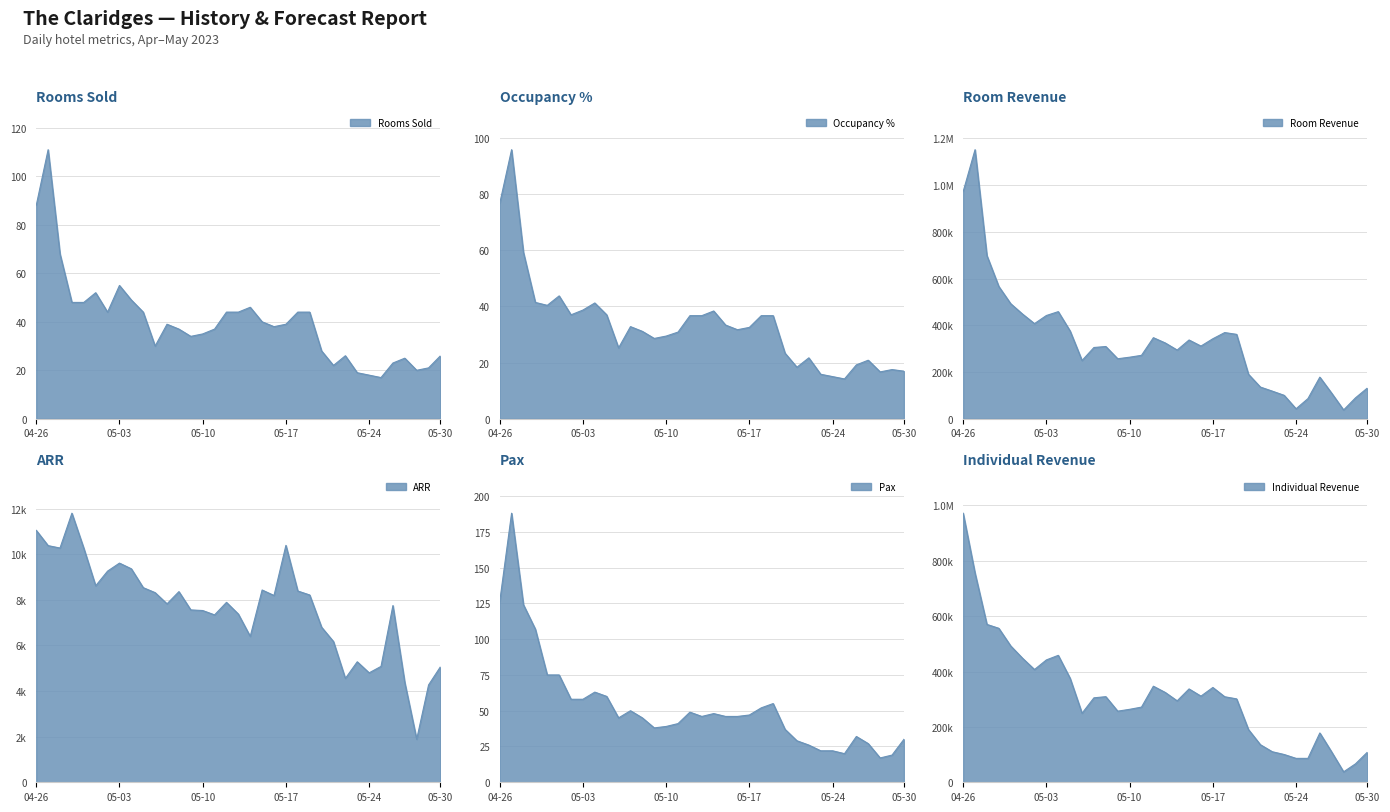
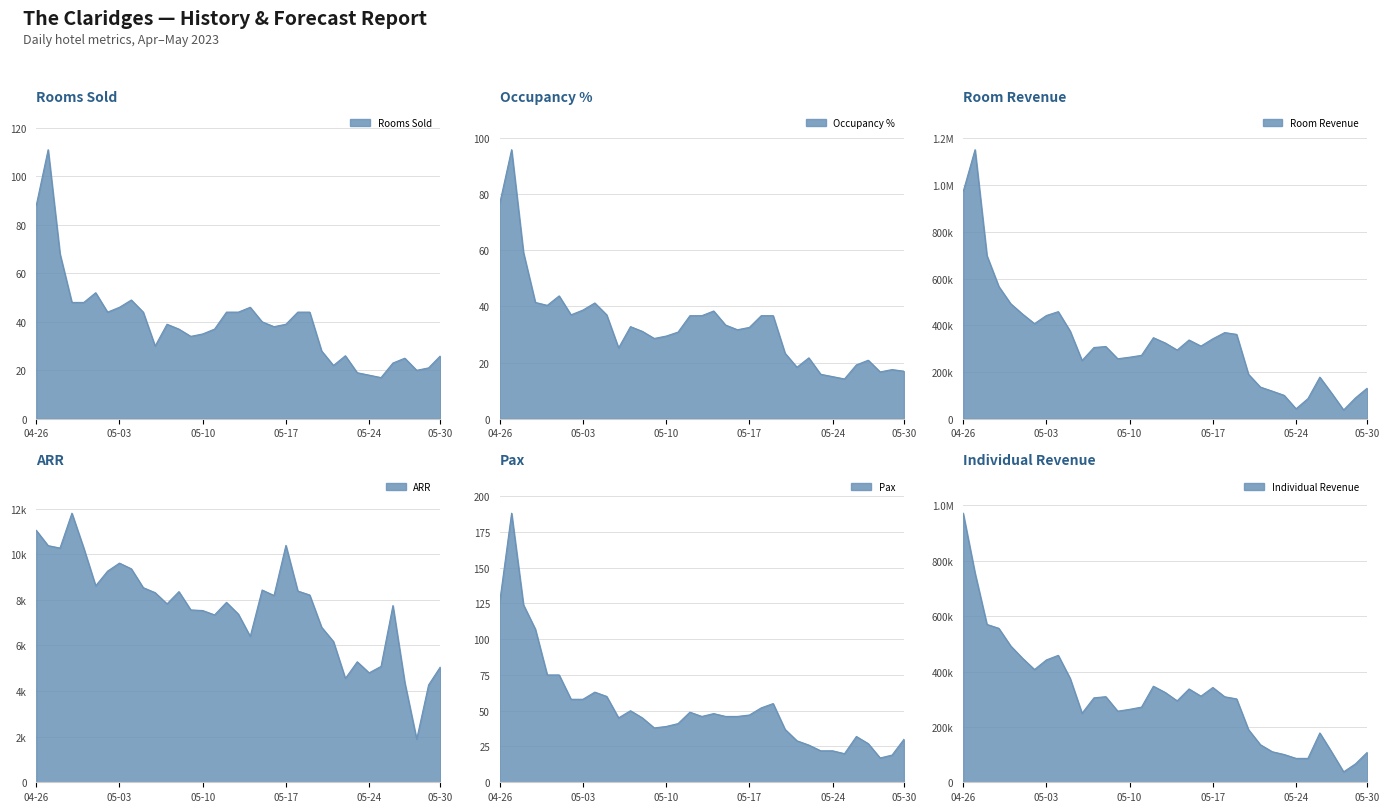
  {
    "Rooms Sold": {
      "04-26": 88,
-     "05-03": 55,
+     "05-03": 46,
      "05-10": 35,
      "05-17": 39,
      "05-24": 18,
      "05-30": 26
    },
    "Occupancy %": {
      "04-26": 77,
      "05-03": 39,
      "05-10": 29,
      "05-17": 33,
      "05-24": 15,
      "05-30": 17
    },
    "Room Revenue": {
      "04-26": 970000,
      "05-03": 440000,
      "05-10": 260000,
      "05-17": 340000,
      "05-24": 40000,
      "05-30": 130000
    },
    "ARR": {
      "04-26": 11000,
      "05-03": 9600,
      "05-10": 7500,
      "05-17": 10400,
      "05-24": 4800,
      "05-30": 5100
    },
    "Pax": {
      "04-26": 126,
      "05-03": 58,
      "05-10": 39,
      "05-17": 47,
      "05-24": 22,
      "05-30": 30
    },
    "Individual Revenue": {
      "04-26": 970000,
      "05-03": 440000,
      "05-10": 260000,
      "05-17": 340000,
      "05-24": 90000,
      "05-30": 110000
    }
  }
